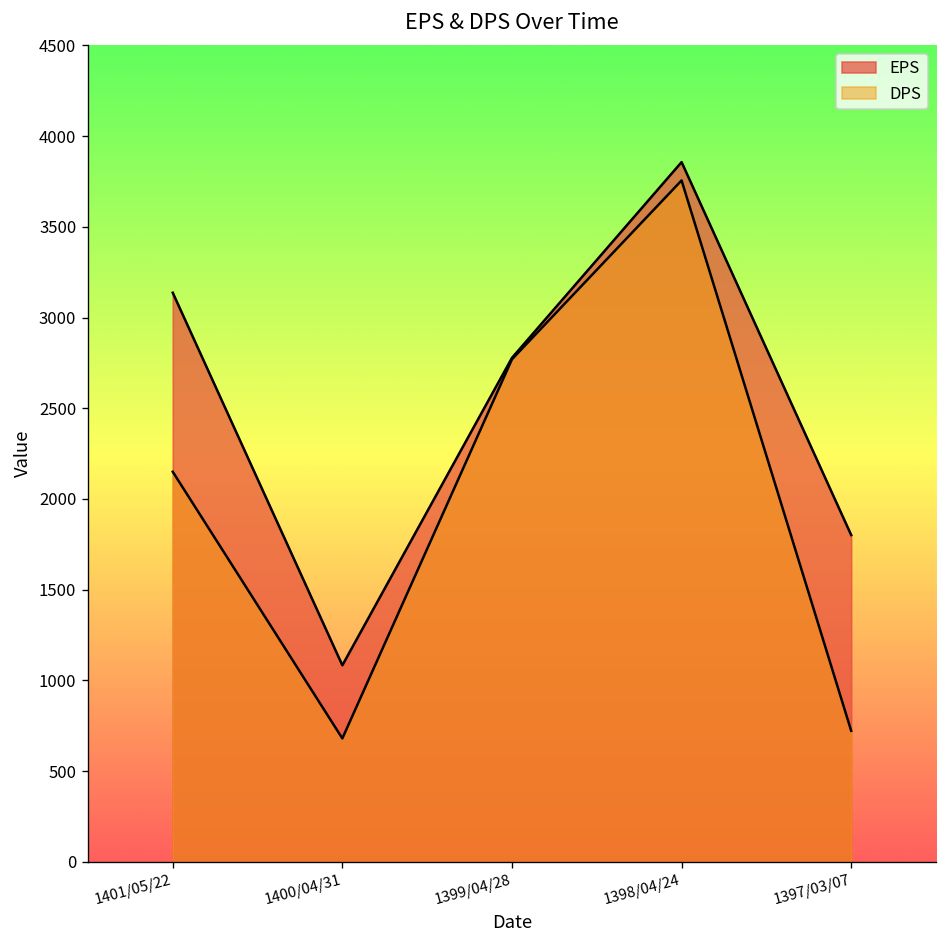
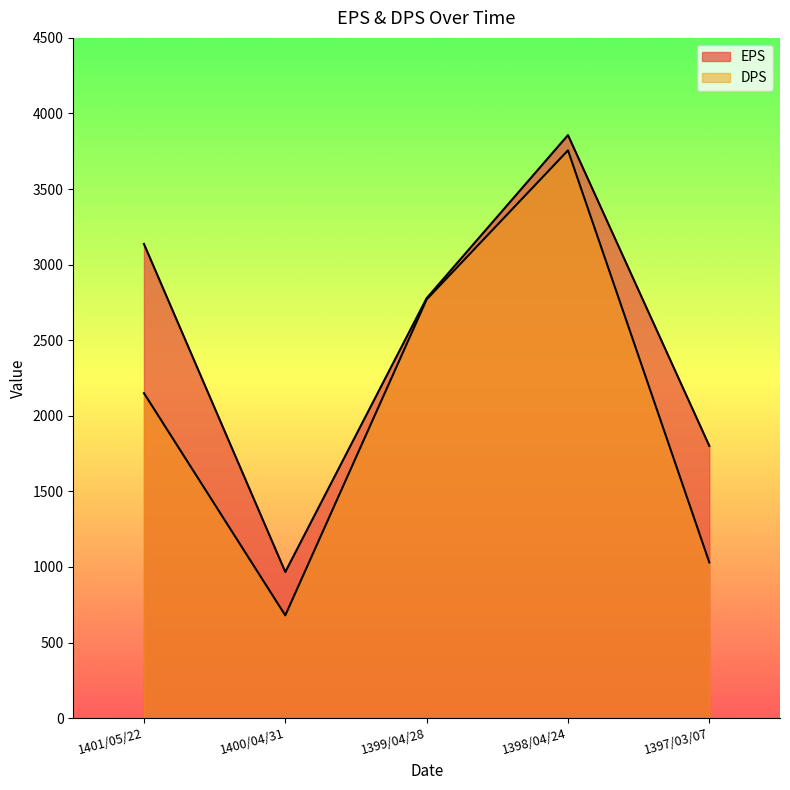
  {
    "EPS": {
      "1401/05/22": 3140,
-     "1400/04/31": 1080,
+     "1400/04/31": 970,
      "1398/04/24": 3860,
      "1397/03/07": 1800
    },
    "DPS": {
      "1401/05/22": 2150,
      "1400/04/31": 680,
      "1398/04/24": 3760,
-     "1397/03/07": 720
+     "1397/03/07": 1030
    }
  }
